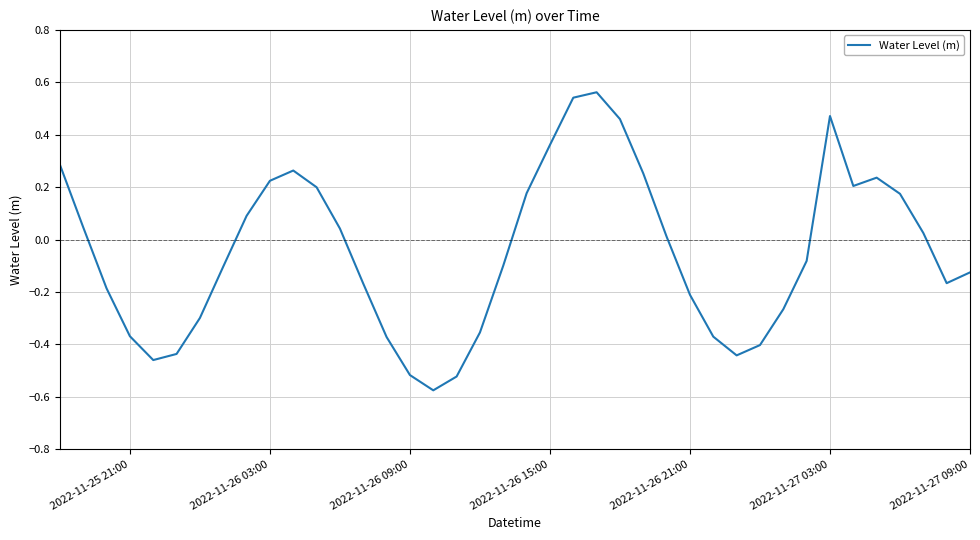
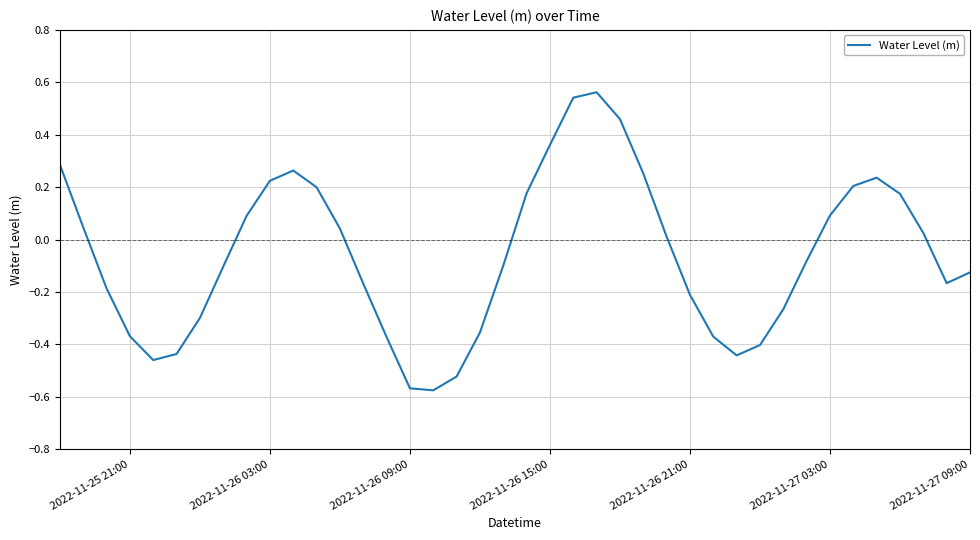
  {
    "2022-11-25 21:00": -0.37,
    "2022-11-26 03:00": 0.22,
-   "2022-11-26 09:00": -0.52,
+   "2022-11-26 09:00": -0.57,
    "2022-11-26 15:00": 0.36,
    "2022-11-26 21:00": -0.21,
-   "2022-11-27 03:00": 0.47,
+   "2022-11-27 03:00": 0.09,
    "2022-11-27 09:00": -0.13
  }
